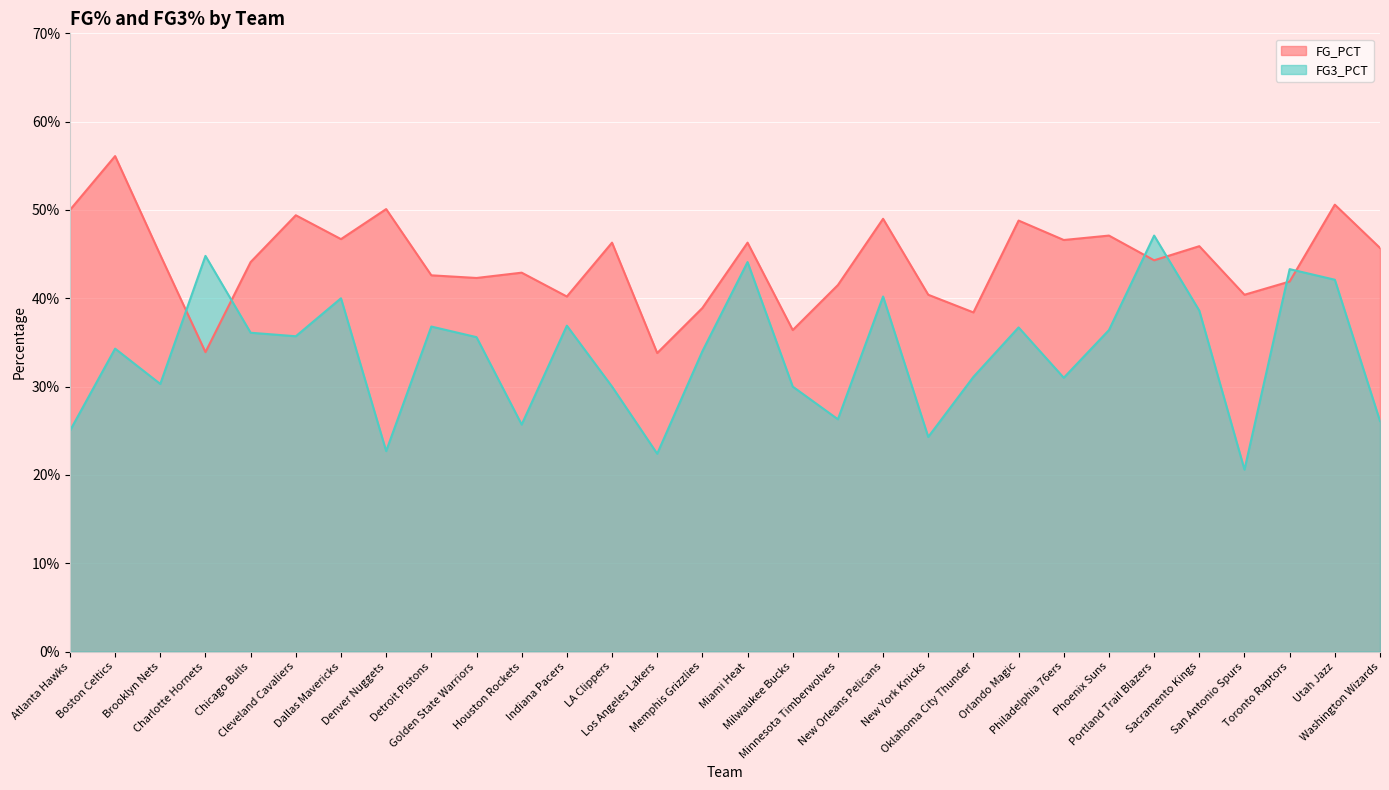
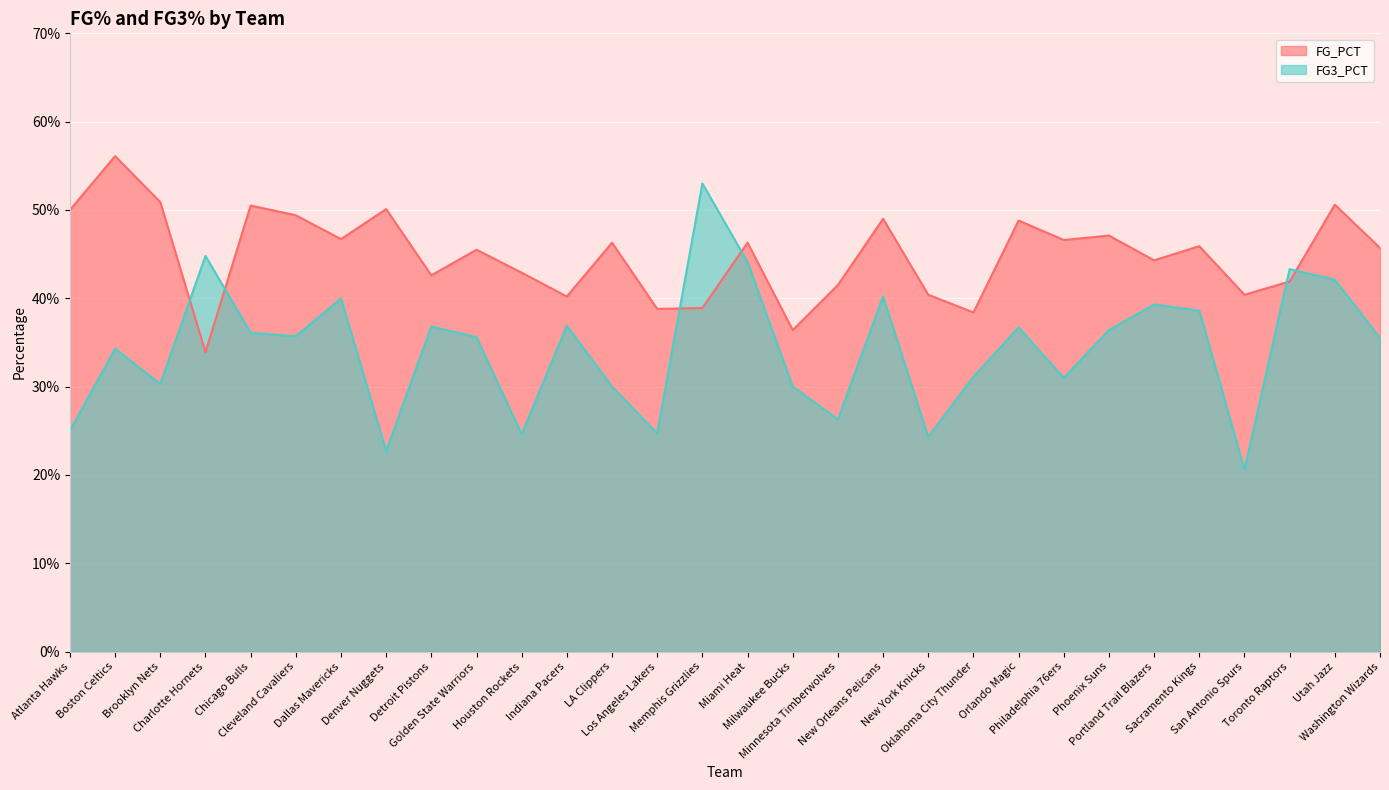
  {
    "FG_PCT": {
      "Atlanta Hawks": "50%",
      "Boston Celtics": "56%",
-     "Brooklyn Nets": "45%",
+     "Brooklyn Nets": "51%",
      "Charlotte Hornets": "34%",
-     "Chicago Bulls": "44%",
+     "Chicago Bulls": "51%",
      "Cleveland Cavaliers": "49%",
      "Dallas Mavericks": "47%",
      "Denver Nuggets": "50%",
      "Detroit Pistons": "43%",
-     "Golden State Warriors": "42%",
+     "Golden State Warriors": "46%",
      "Houston Rockets": "43%",
      "Indiana Pacers": "40%",
      "LA Clippers": "46%",
-     "Los Angeles Lakers": "34%",
+     "Los Angeles Lakers": "39%",
      "Memphis Grizzlies": "39%",
      "Miami Heat": "46%",
      "Milwaukee Bucks": "36%",
      "Minnesota Timberwolves": "42%",
      "New Orleans Pelicans": "49%",
      "New York Knicks": "40%",
      "Oklahoma City Thunder": "38%",
      "Orlando Magic": "49%",
      "Philadelphia 76ers": "47%",
      "Phoenix Suns": "47%",
      "Portland Trail Blazers": "44%",
      "Sacramento Kings": "46%",
      "San Antonio Spurs": "40%",
      "Toronto Raptors": "42%",
      "Utah Jazz": "51%",
      "Washington Wizards": "46%"
    },
    "FG3_PCT": {
      "Atlanta Hawks": "25%",
      "Boston Celtics": "34%",
      "Brooklyn Nets": "30%",
      "Charlotte Hornets": "45%",
      "Chicago Bulls": "36%",
      "Cleveland Cavaliers": "36%",
      "Dallas Mavericks": "40%",
      "Denver Nuggets": "23%",
      "Detroit Pistons": "37%",
      "Golden State Warriors": "36%",
-     "Houston Rockets": "26%",
+     "Houston Rockets": "25%",
      "Indiana Pacers": "37%",
      "LA Clippers": "30%",
-     "Los Angeles Lakers": "22%",
-     "Memphis Grizzlies": "34%",
+     "Los Angeles Lakers": "25%",
+     "Memphis Grizzlies": "53%",
      "Miami Heat": "44%",
      "Milwaukee Bucks": "30%",
      "Minnesota Timberwolves": "26%",
      "New Orleans Pelicans": "40%",
      "New York Knicks": "24%",
      "Oklahoma City Thunder": "31%",
      "Orlando Magic": "37%",
      "Philadelphia 76ers": "31%",
      "Phoenix Suns": "36%",
-     "Portland Trail Blazers": "47%",
+     "Portland Trail Blazers": "39%",
      "Sacramento Kings": "39%",
      "San Antonio Spurs": "21%",
      "Toronto Raptors": "43%",
      "Utah Jazz": "42%",
-     "Washington Wizards": "26%"
+     "Washington Wizards": "36%"
    }
  }
